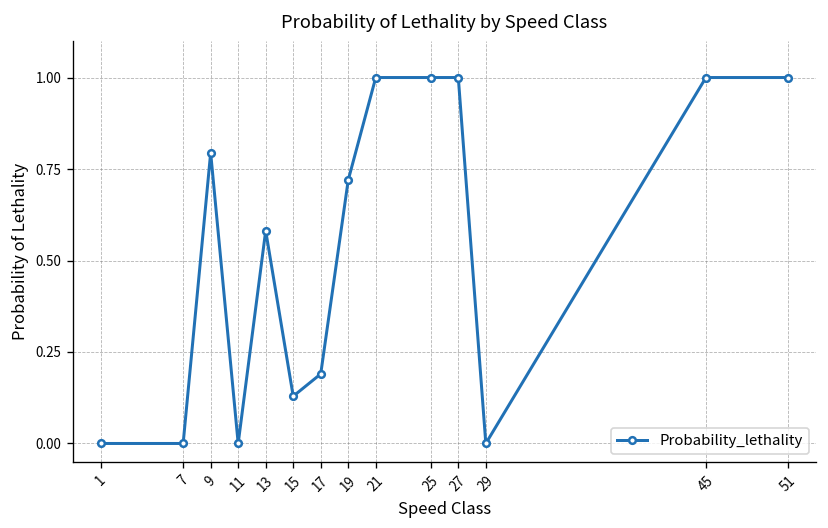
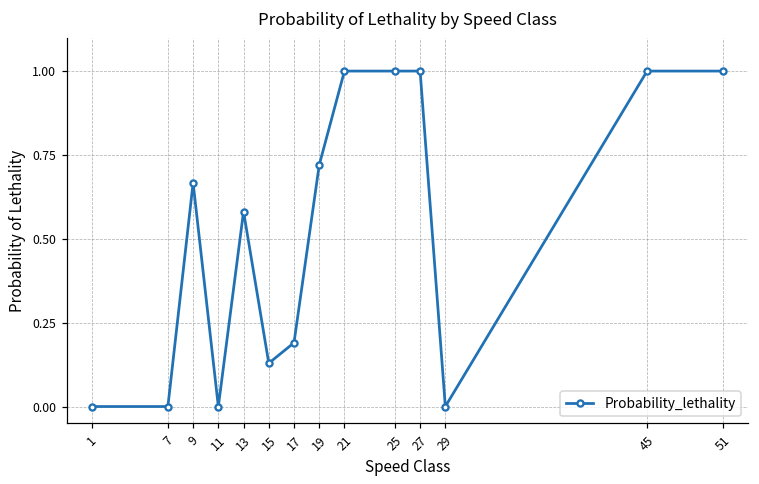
  {
    "1": 0.00,
    "7": 0.00,
-   "9": 0.79,
+   "9": 0.67,
    "11": 0.00,
    "13": 0.58,
    "15": 0.13,
    "17": 0.19,
    "19": 0.72,
    "21": 1.00,
    "25": 1.00,
    "27": 1.00,
    "29": 0.00,
    "45": 1.00,
    "51": 1.00
  }
